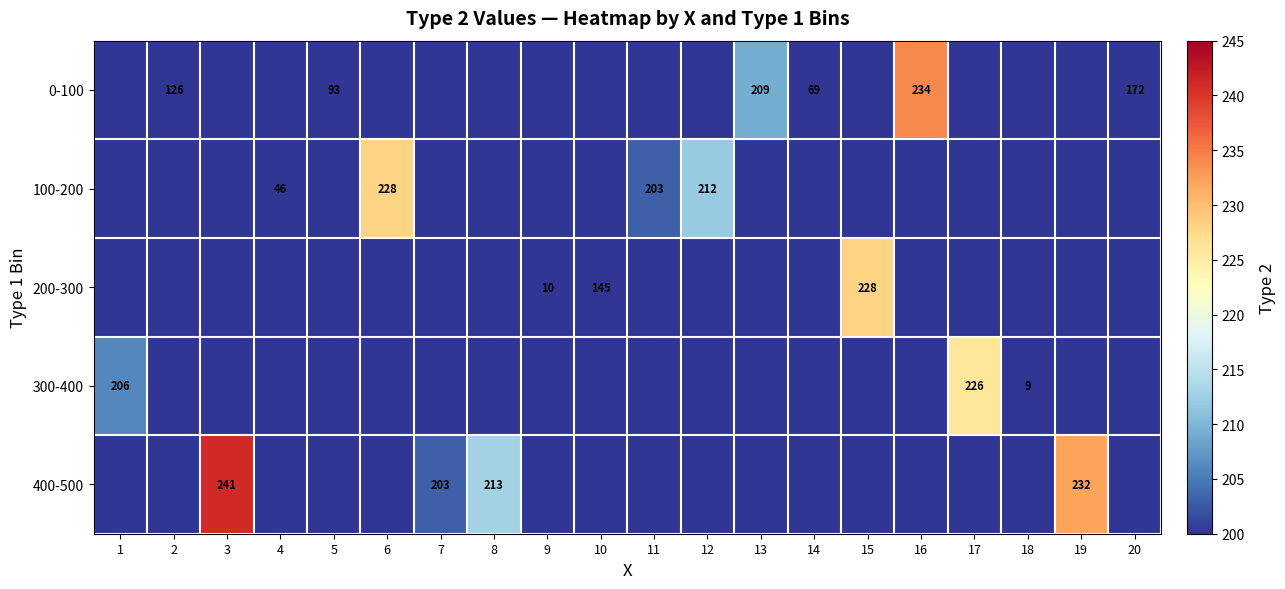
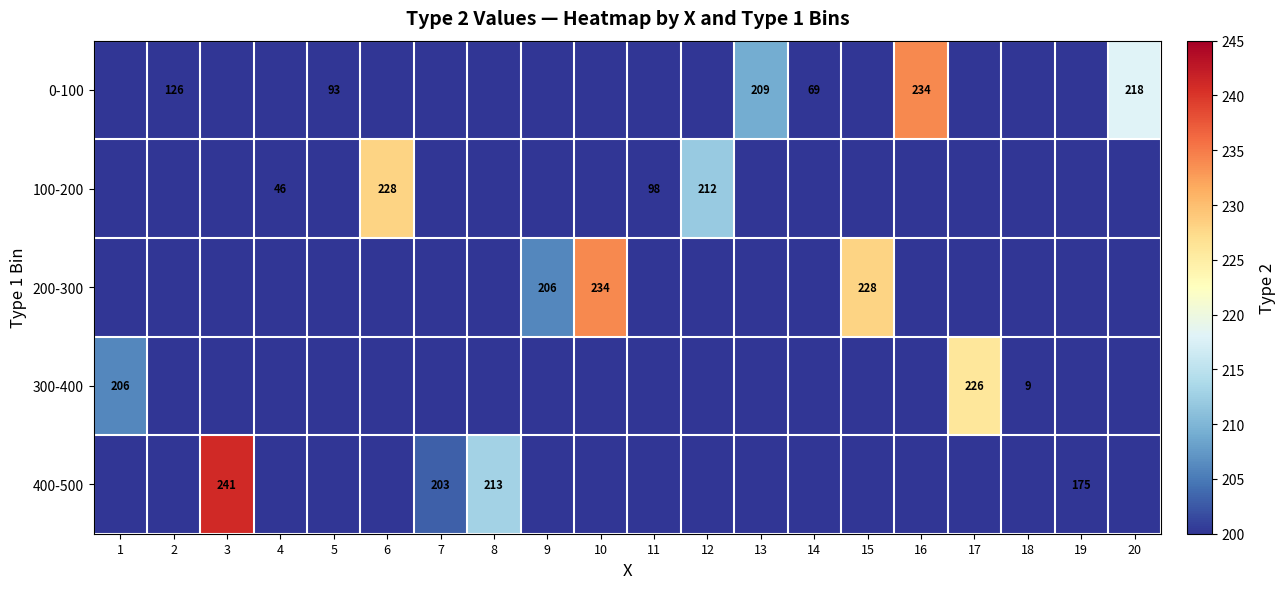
  {
    "0-100": {
      "2": 126,
      "5": 93,
      "13": 209,
      "14": 69,
      "16": 234,
-     "20": 172
+     "20": 218
    },
    "100-200": {
      "4": 46,
      "6": 228,
-     "11": 203,
+     "11": 98,
      "12": 212
    },
    "200-300": {
-     "9": 10,
-     "10": 145,
+     "9": 206,
+     "10": 234,
      "15": 228
    },
    "300-400": {
      "1": 206,
      "17": 226,
      "18": 9
    },
    "400-500": {
      "3": 241,
      "7": 203,
      "8": 213,
-     "19": 232
+     "19": 175
    }
  }
